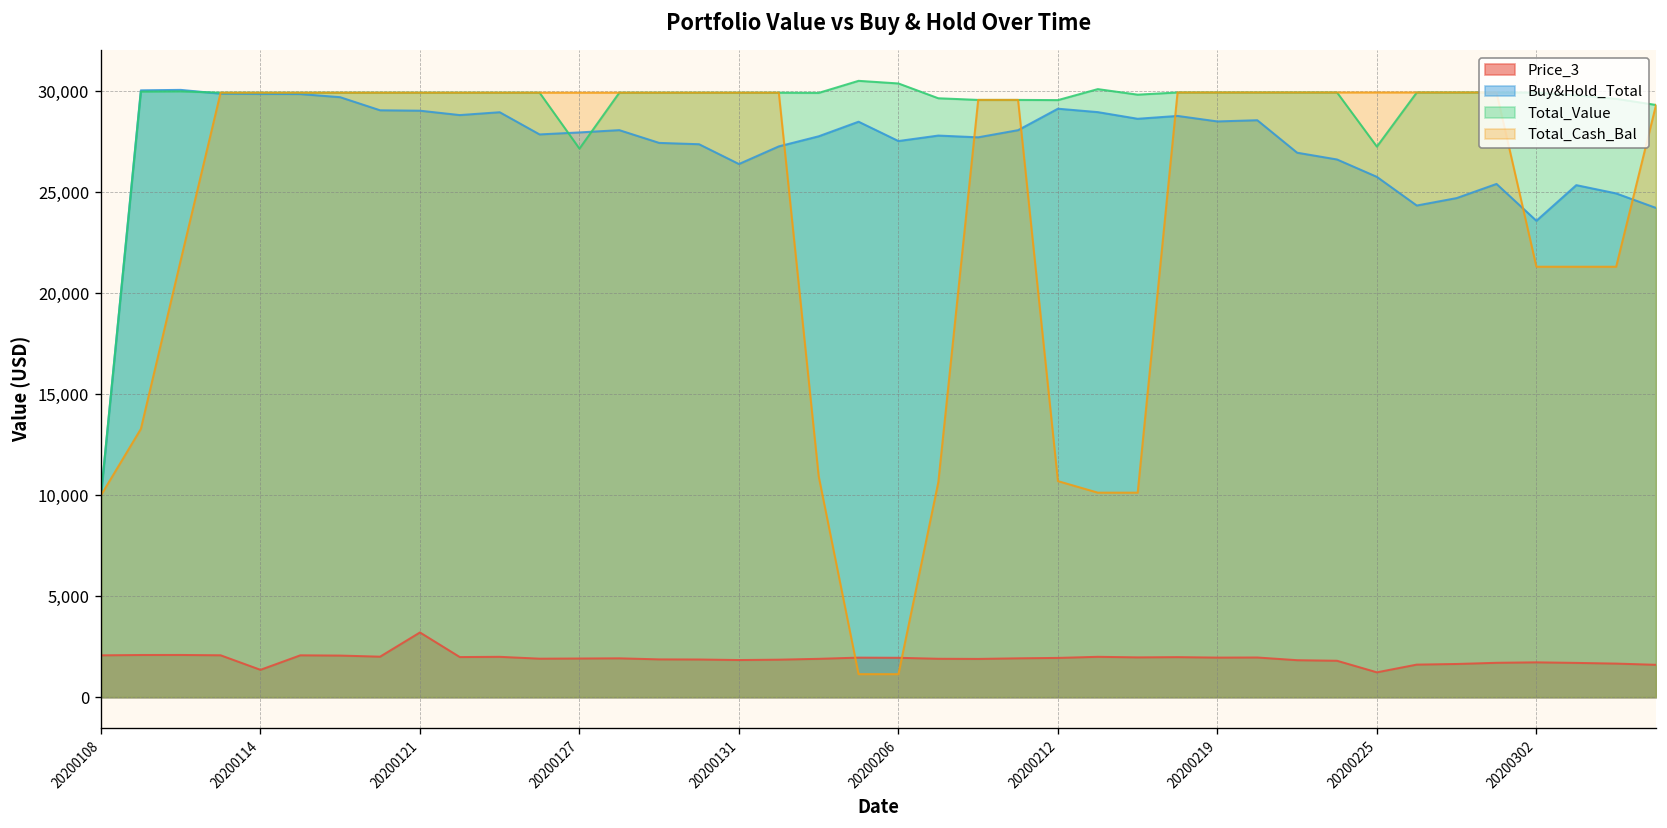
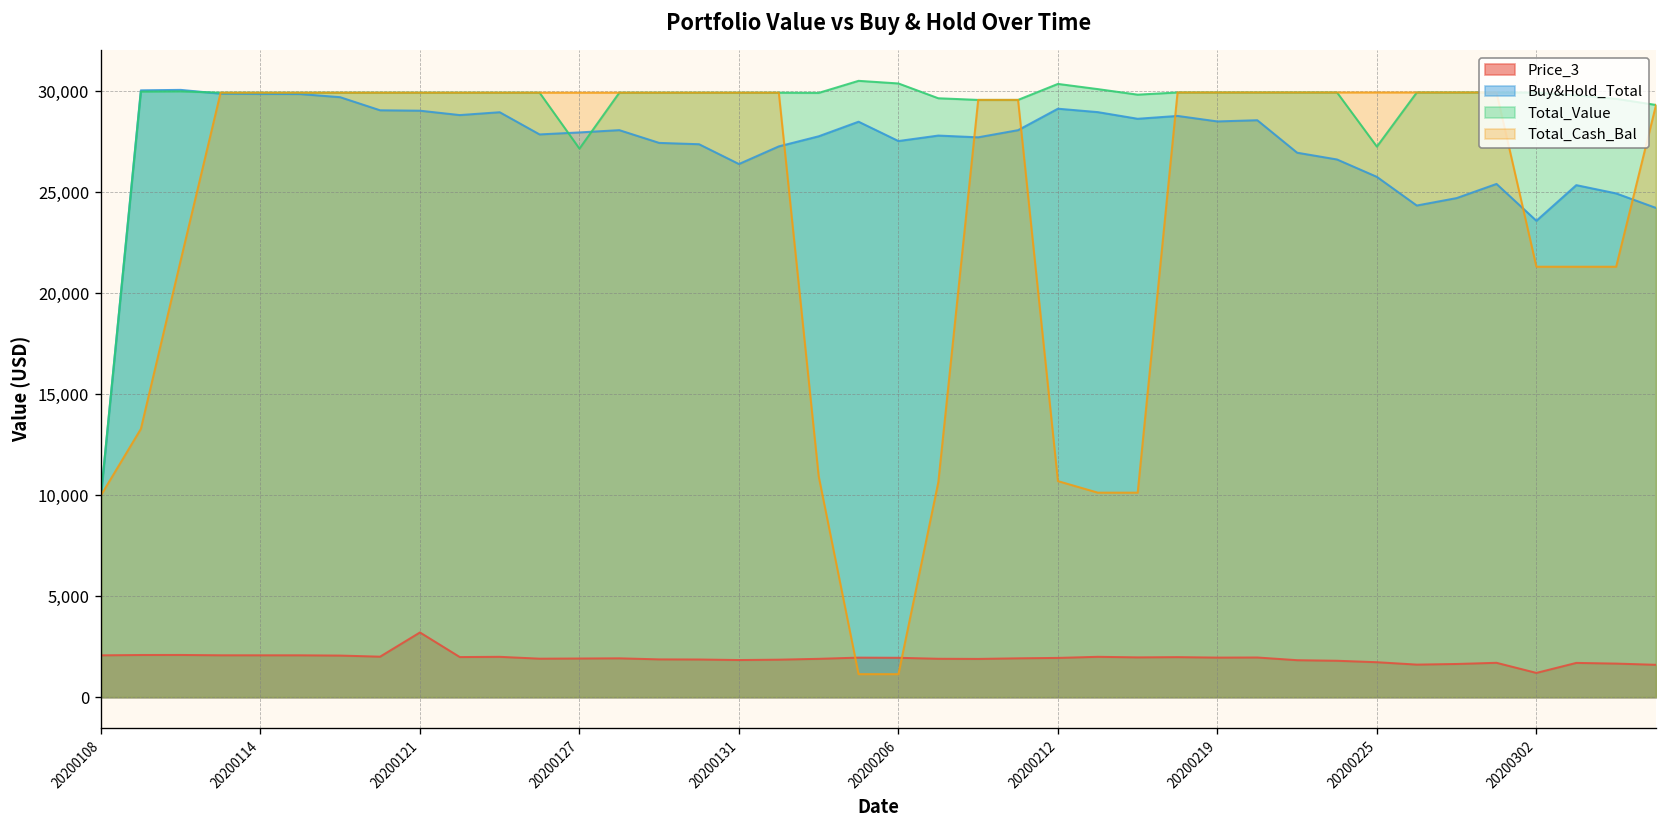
  {
    "Price_3": {
      "20200108": "2,100",
-     "20200114": "1,400",
+     "20200114": "2,100",
      "20200121": "3,200",
      "20200127": "1,900",
      "20200131": "1,800",
      "20200206": "2,000",
      "20200212": "1,900",
      "20200219": "2,000",
-     "20200225": "1,200",
-     "20200302": "1,700"
+     "20200225": "1,700",
+     "20200302": "1,200"
    },
    "Buy&Hold_Total": {
      "20200121": "29,000",
      "20200127": "28,000",
      "20200131": "26,400",
      "20200206": "27,500",
      "20200212": "29,100",
      "20200219": "28,500",
      "20200225": "25,800",
      "20200302": "23,600"
    },
    "Total_Value": {
      "20200127": "27,200",
      "20200206": "30,400",
-     "20200212": "29,600",
+     "20200212": "30,400",
      "20200225": "27,300"
    },
    "Total_Cash_Bal": {
      "20200127": "29,900",
      "20200206": "1,100",
      "20200212": "10,700",
      "20200225": "29,900",
      "20200302": "21,300"
    }
  }
